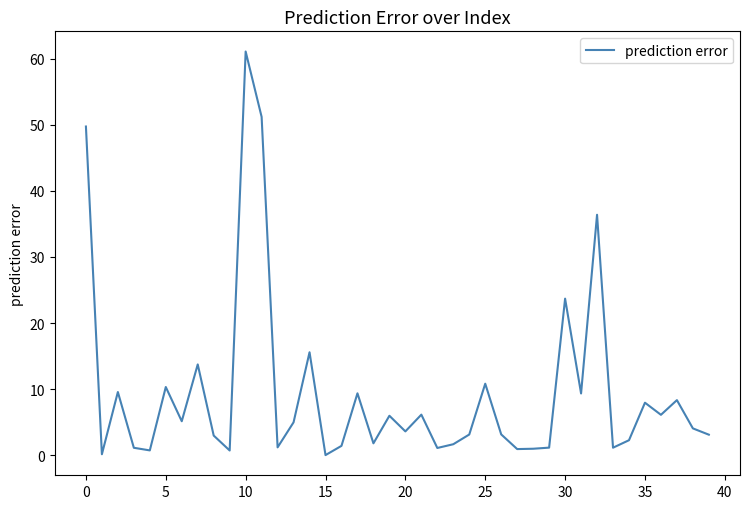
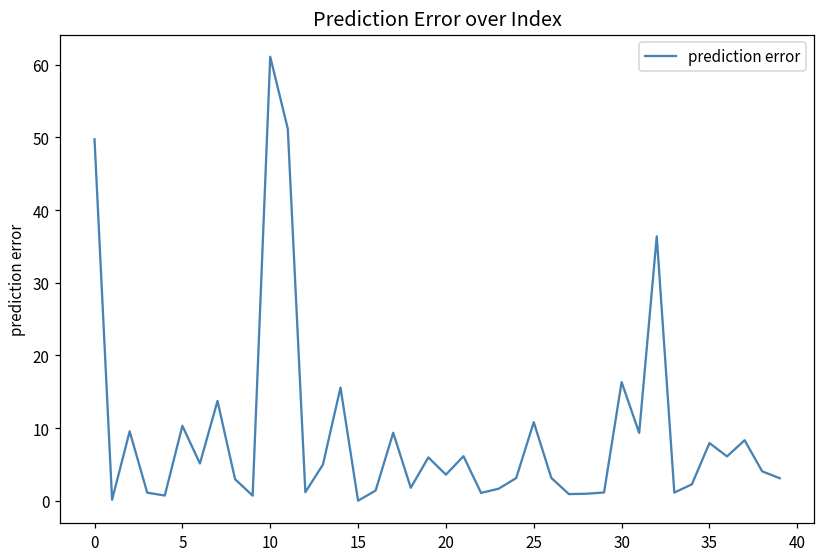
  {
    "0": 50,
    "5": 10,
    "10": 61,
    "15": 0,
    "20": 4,
    "25": 11,
-   "30": 24,
+   "30": 16,
    "35": 8
  }
